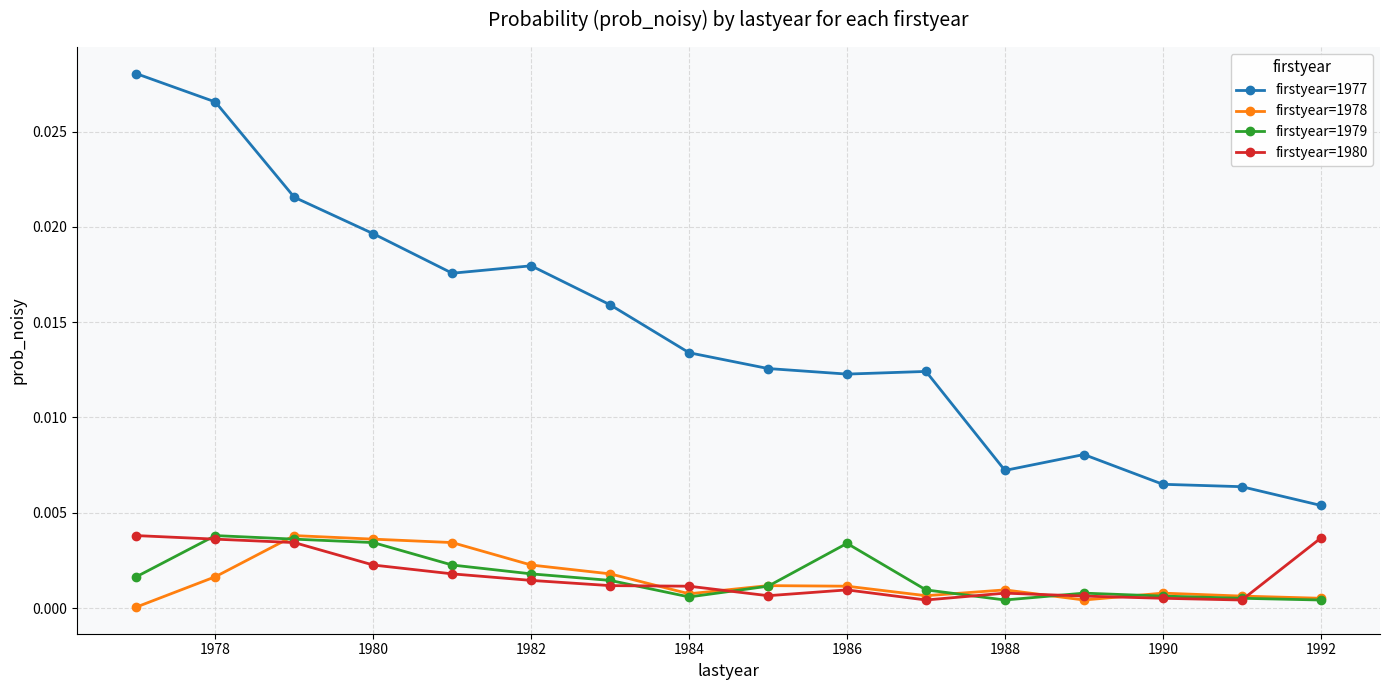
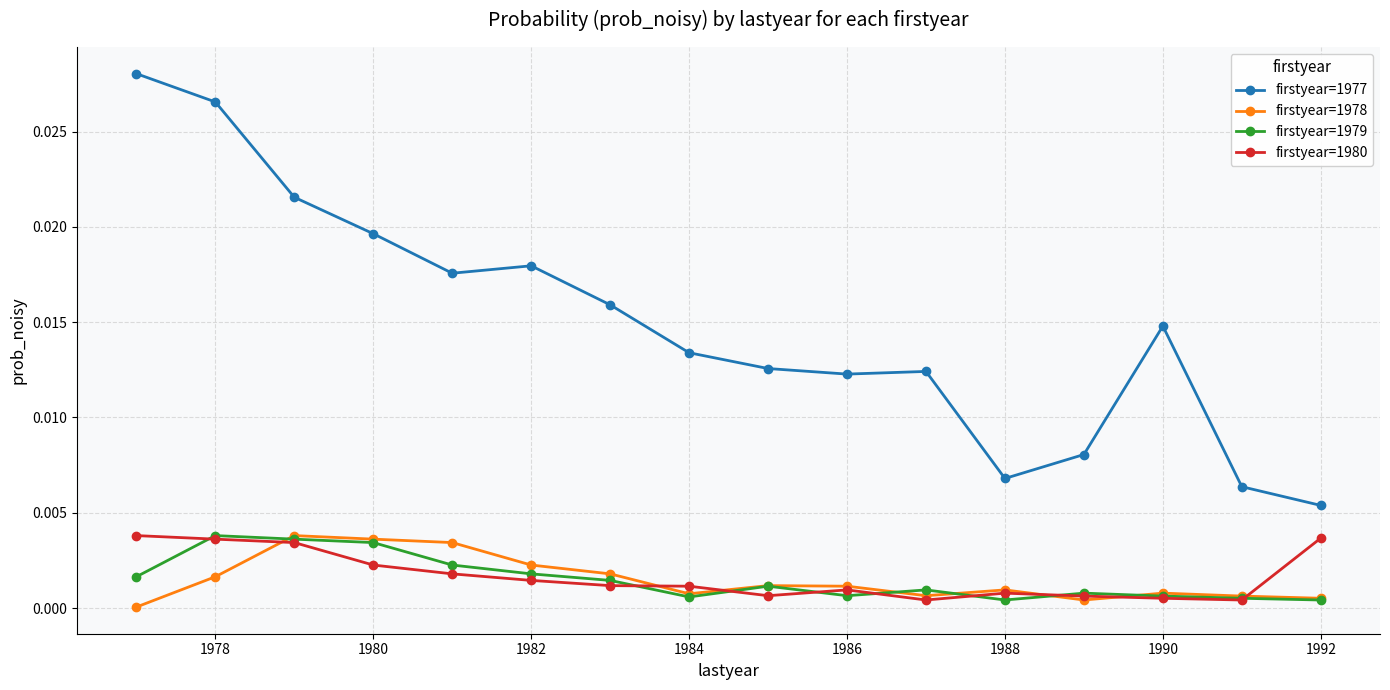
  {
    "firstyear=1977": {
      "1978": 0.0266,
      "1980": 0.0196,
      "1982": 0.0180,
      "1984": 0.0134,
      "1986": 0.0123,
-     "1988": 0.0072,
-     "1990": 0.0065,
+     "1988": 0.0068,
+     "1990": 0.0148,
      "1992": 0.0054
    },
    "firstyear=1978": {
      "1978": 0.0016,
      "1980": 0.0036,
      "1982": 0.0023,
      "1984": 0.0007,
      "1986": 0.0011,
      "1988": 0.0010,
      "1990": 0.0008
    },
    "firstyear=1979": {
      "1978": 0.0038,
      "1980": 0.0034,
      "1982": 0.0018,
      "1984": 0.0006,
-     "1986": 0.0034,
+     "1986": 0.0006,
      "1988": 0.0004
    },
    "firstyear=1980": {
      "1978": 0.0036,
      "1980": 0.0023,
      "1982": 0.0015,
      "1984": 0.0011,
      "1986": 0.0010,
      "1988": 0.0008,
      "1992": 0.0037
    }
  }
